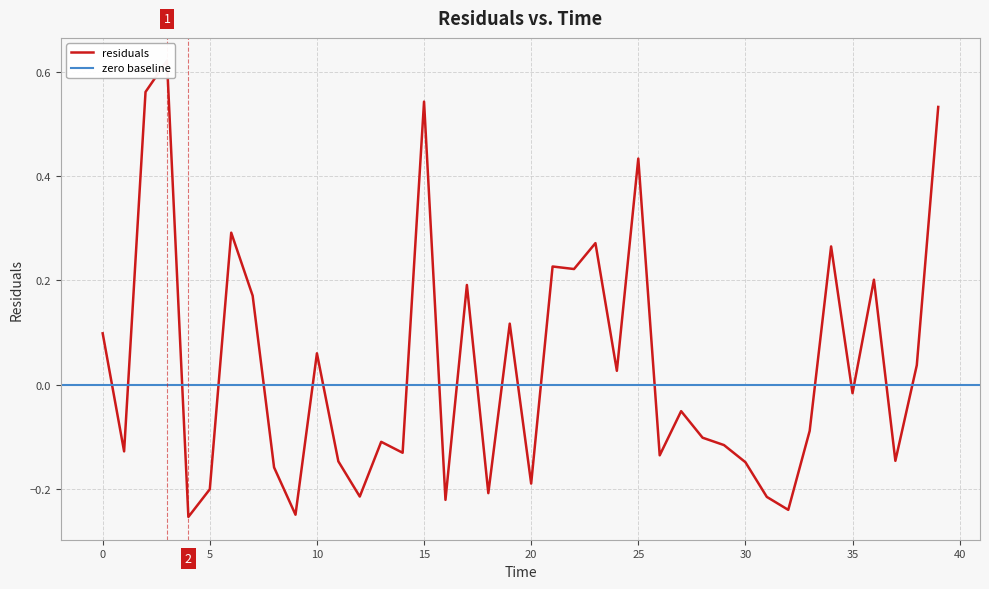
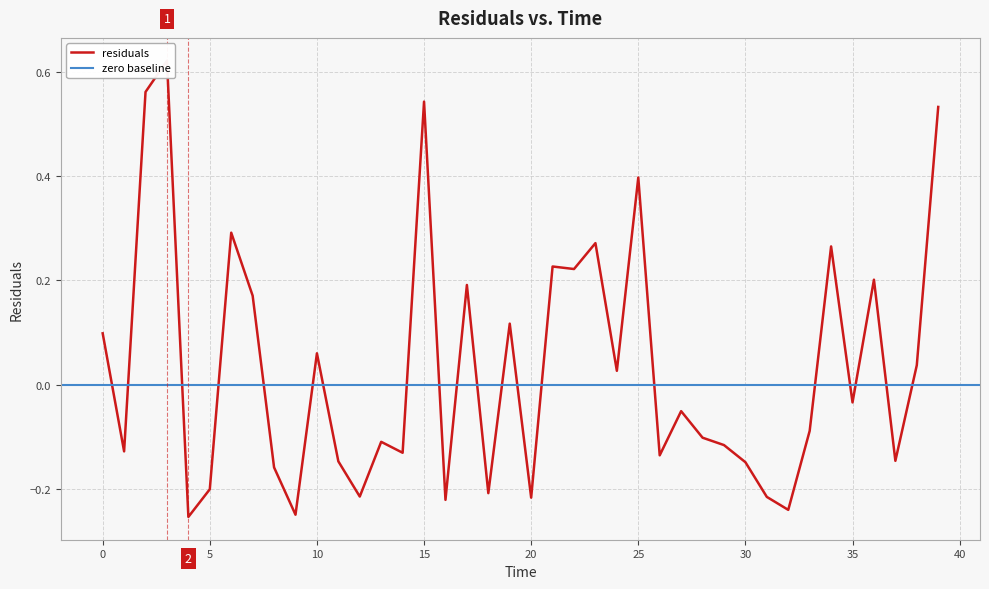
  {
    "0": 0.10,
    "5": -0.20,
    "10": 0.06,
    "15": 0.54,
-   "20": -0.19,
-   "25": 0.43,
+   "20": -0.22,
+   "25": 0.40,
    "30": -0.15,
-   "35": -0.02
+   "35": -0.03
  }
